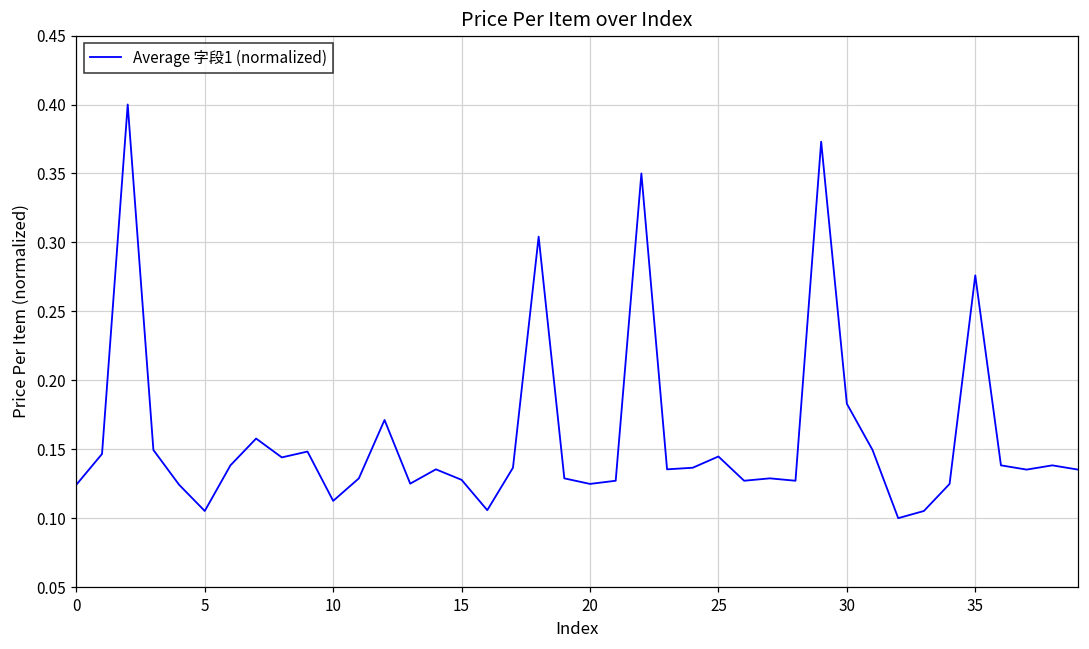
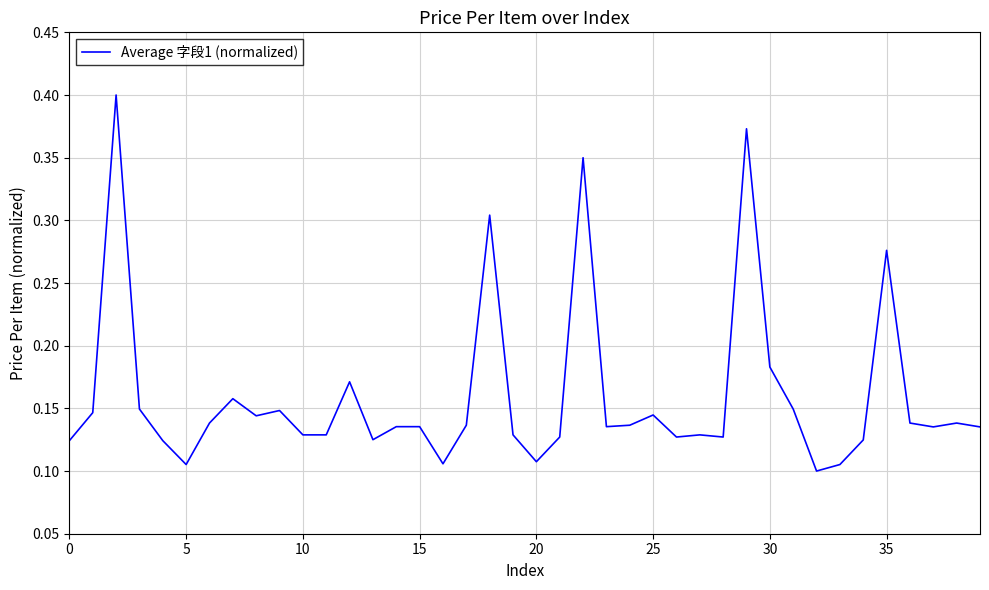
  {
    "0": 0.124,
    "5": 0.105,
-   "10": 0.113,
-   "15": 0.128,
-   "20": 0.125,
+   "10": 0.129,
+   "15": 0.135,
+   "20": 0.107,
    "25": 0.145,
    "30": 0.183,
    "35": 0.276
  }
